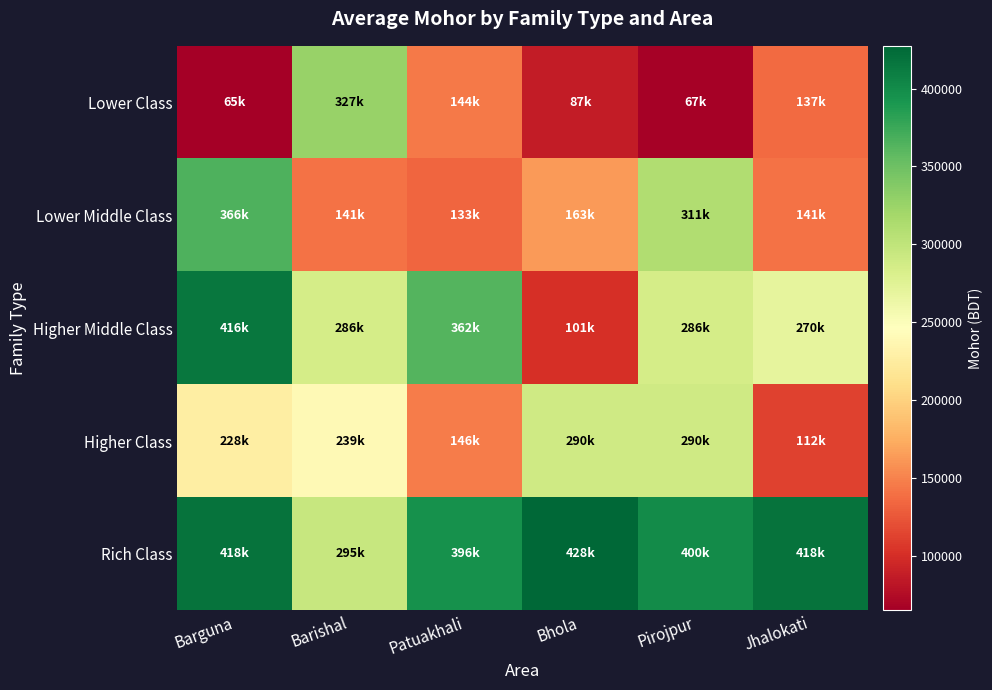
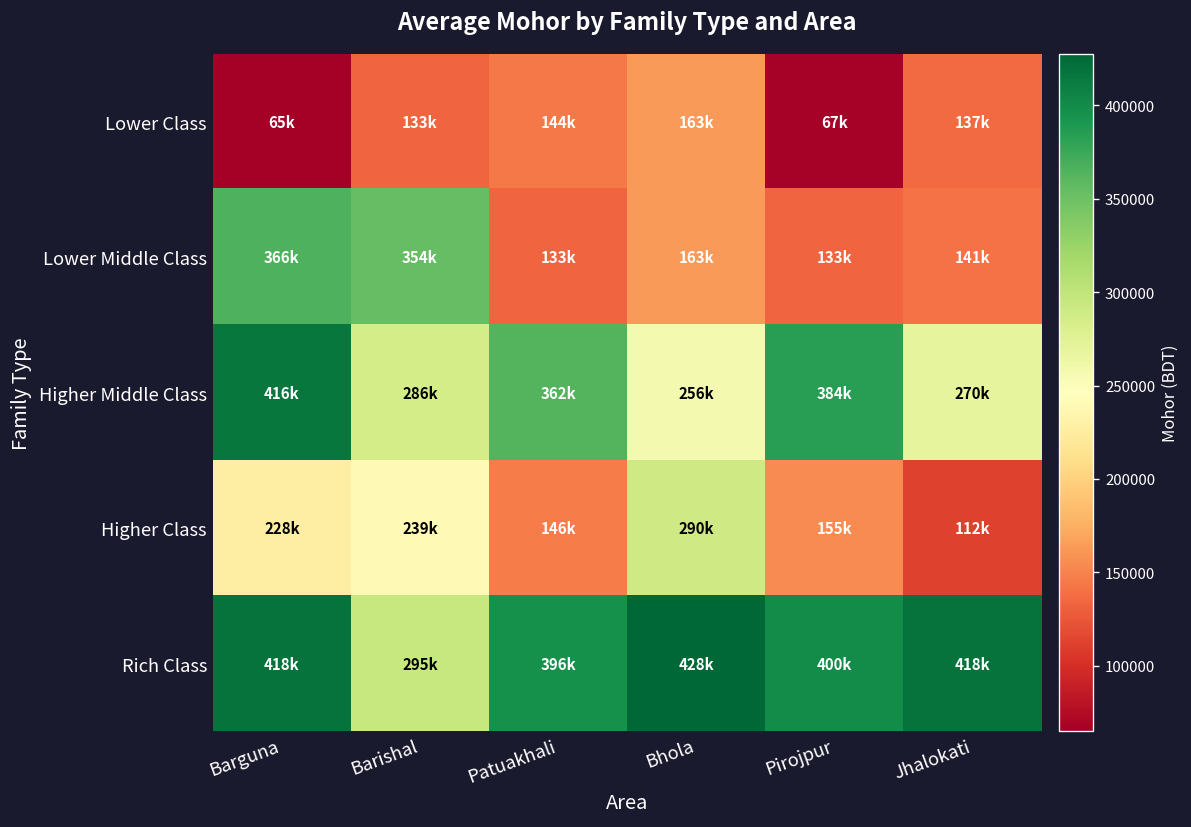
  {
    "Lower Class": {
      "Barguna": "65k",
-     "Barishal": "327k",
+     "Barishal": "133k",
      "Patuakhali": "144k",
-     "Bhola": "87k",
+     "Bhola": "163k",
      "Pirojpur": "67k",
      "Jhalokati": "137k"
    },
    "Lower Middle Class": {
      "Barguna": "366k",
-     "Barishal": "141k",
+     "Barishal": "354k",
      "Patuakhali": "133k",
      "Bhola": "163k",
-     "Pirojpur": "311k",
+     "Pirojpur": "133k",
      "Jhalokati": "141k"
    },
    "Higher Middle Class": {
      "Barguna": "416k",
      "Barishal": "286k",
      "Patuakhali": "362k",
-     "Bhola": "101k",
-     "Pirojpur": "286k",
+     "Bhola": "256k",
+     "Pirojpur": "384k",
      "Jhalokati": "270k"
    },
    "Higher Class": {
      "Barguna": "228k",
      "Barishal": "239k",
      "Patuakhali": "146k",
      "Bhola": "290k",
-     "Pirojpur": "290k",
+     "Pirojpur": "155k",
      "Jhalokati": "112k"
    },
    "Rich Class": {
      "Barguna": "418k",
      "Barishal": "295k",
      "Patuakhali": "396k",
      "Bhola": "428k",
      "Pirojpur": "400k",
      "Jhalokati": "418k"
    }
  }
